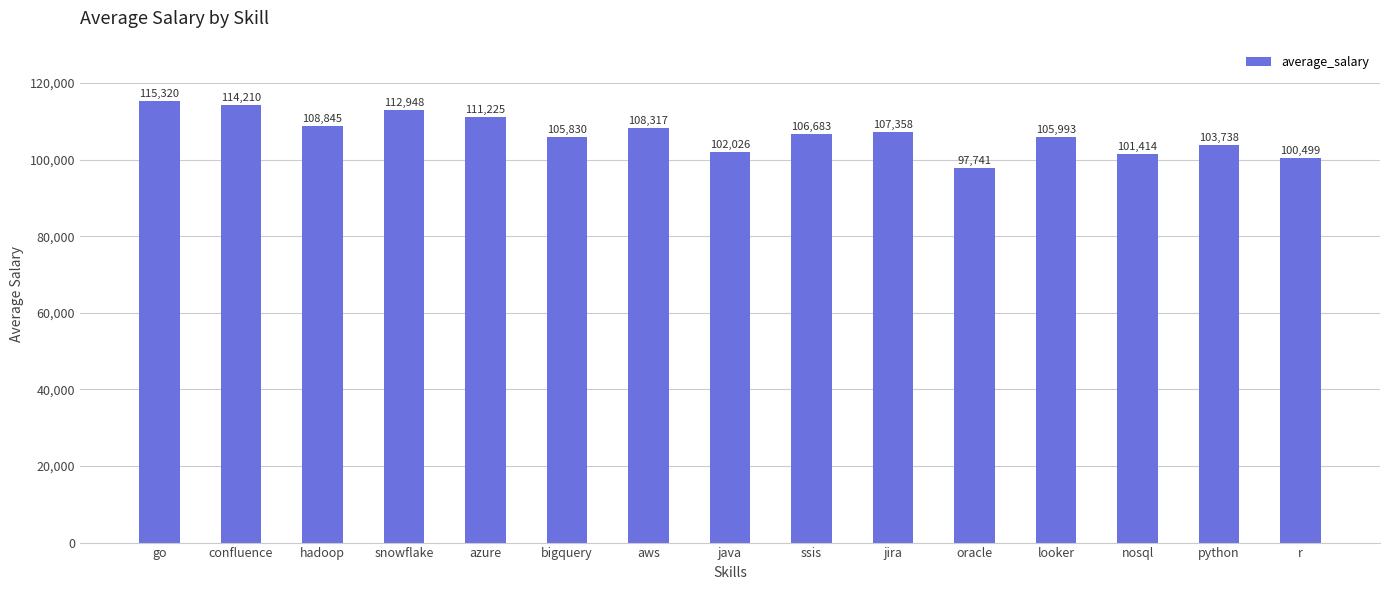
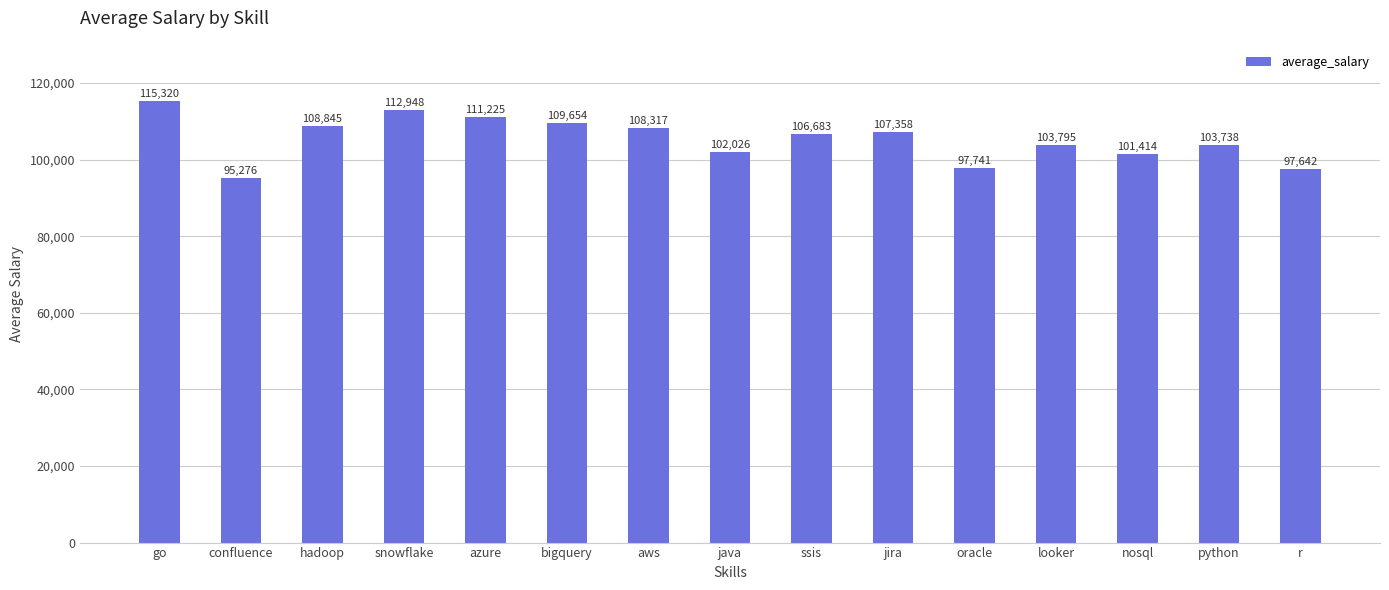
  {
    "go": "115,320",
-   "confluence": "114,210",
+   "confluence": "95,276",
    "hadoop": "108,845",
    "snowflake": "112,948",
    "azure": "111,225",
-   "bigquery": "105,830",
+   "bigquery": "109,654",
    "aws": "108,317",
    "java": "102,026",
    "ssis": "106,683",
    "jira": "107,358",
    "oracle": "97,741",
-   "looker": "105,993",
+   "looker": "103,795",
    "nosql": "101,414",
    "python": "103,738",
-   "r": "100,499"
+   "r": "97,642"
  }
